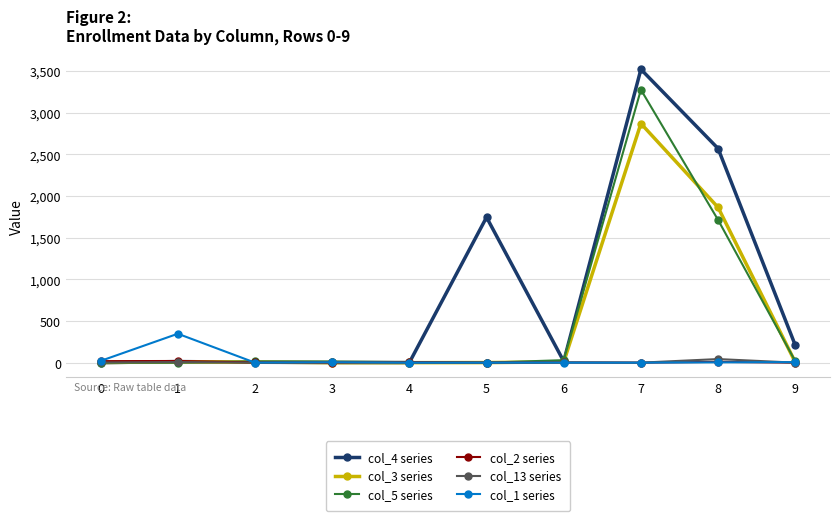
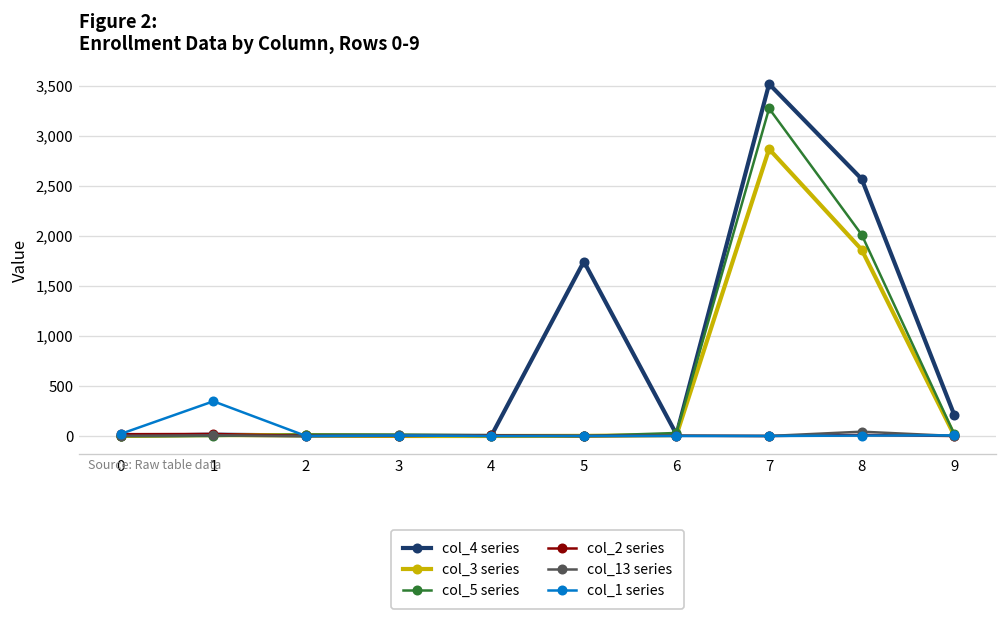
  {
    "col_4 series": {
      "5": "1,700",
      "7": "3,500",
      "8": "2,600",
      "9": "200"
    },
    "col_3 series": {
      "7": "2,900",
      "8": "1,900"
    },
    "col_5 series": {
      "7": "3,300",
-     "8": "1,700"
+     "8": "2,000"
    },
    "col_13 series": {
      "8": "0"
    },
    "col_1 series": {
      "1": "300"
    }
  }
